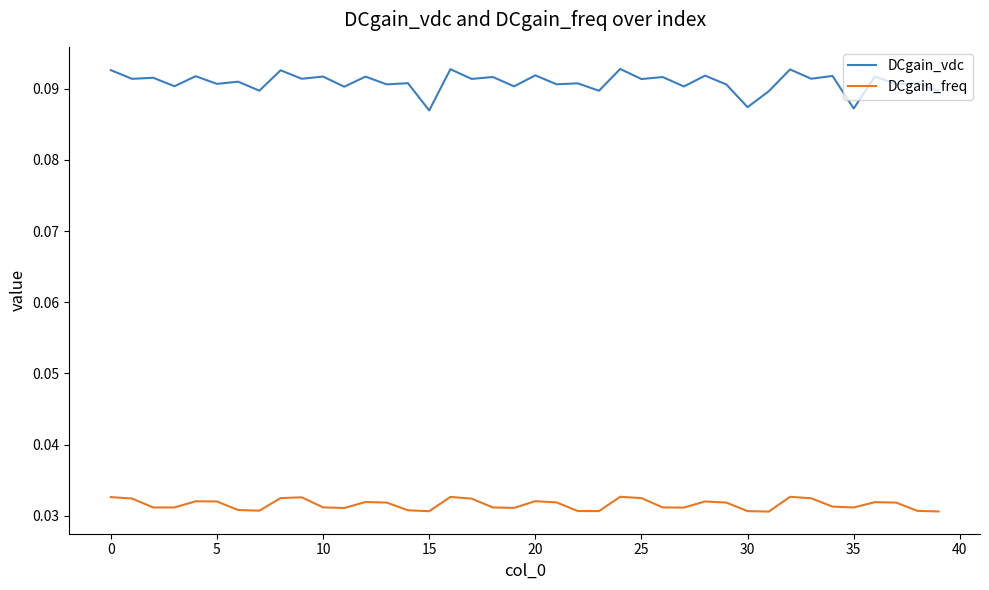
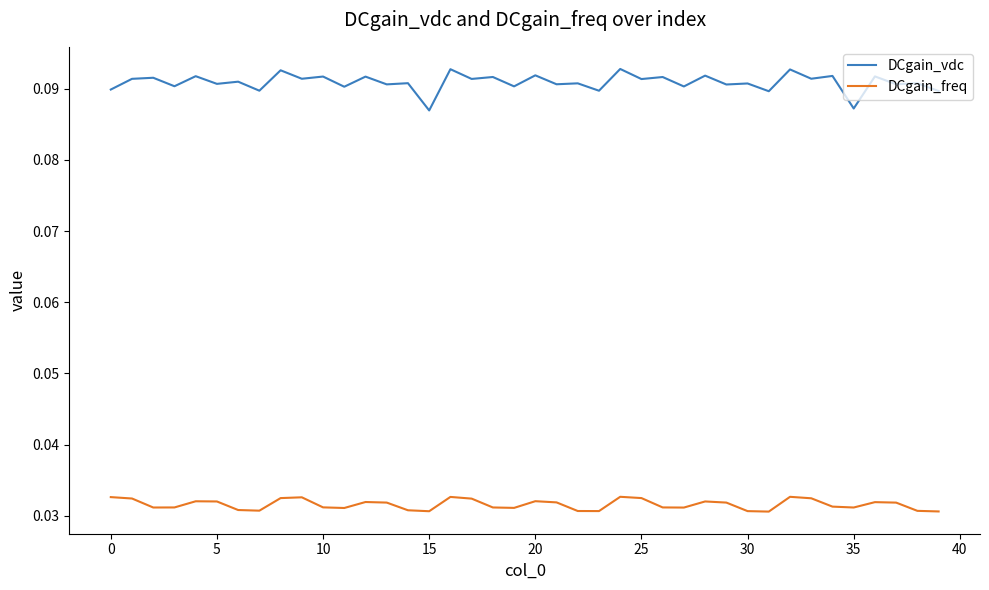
  {
    "DCgain_vdc": {
-     "0": 0.093,
+     "0": 0.090,
      "5": 0.091,
      "10": 0.092,
      "15": 0.087,
      "20": 0.092,
      "25": 0.091,
-     "30": 0.087,
+     "30": 0.091,
      "35": 0.087
    },
    "DCgain_freq": {
      "0": 0.033,
      "5": 0.032,
      "10": 0.031,
      "15": 0.031,
      "20": 0.032,
      "25": 0.032,
      "30": 0.031,
      "35": 0.031
    }
  }
